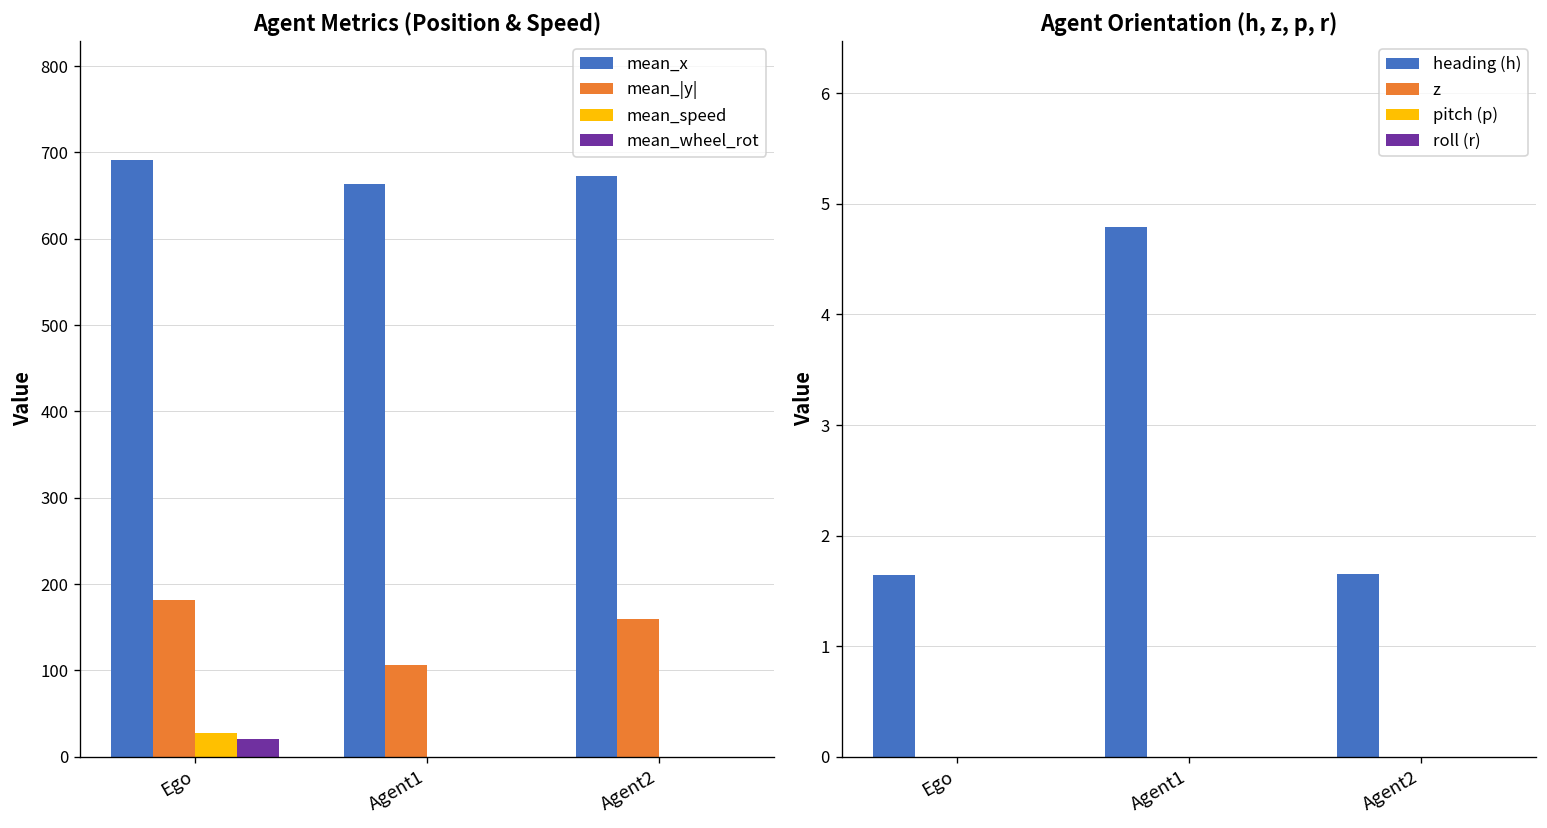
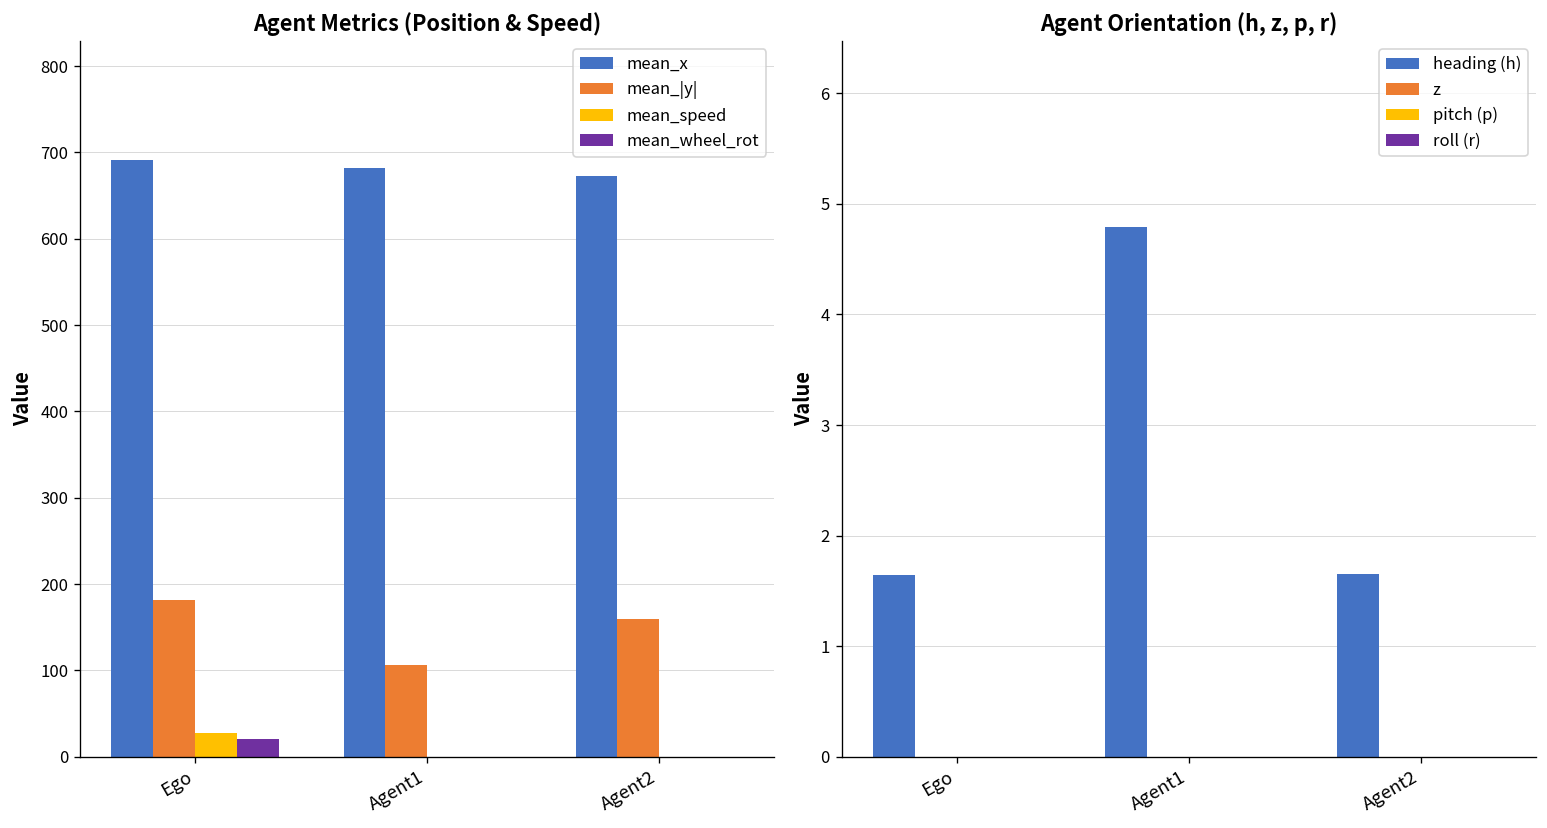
  {
    "Agent Metrics (Position & Speed)": {
      "mean_x": {
        "Ego": 690,
-       "Agent1": 660,
+       "Agent1": 680,
        "Agent2": 670
      },
      "mean_|y|": {
        "Ego": 180,
        "Agent1": 110,
        "Agent2": 160
      },
      "mean_speed": {
        "Ego": 30,
        "Agent1": 0,
        "Agent2": 0
      },
      "mean_wheel_rot": {
        "Ego": 20,
        "Agent1": 0,
        "Agent2": 0
      }
    },
    "Agent Orientation (h, z, p, r)": {
      "heading (h)": {
        "Ego": 1.6,
        "Agent1": 4.8,
        "Agent2": 1.6
      },
      "z": {
        "Ego": 0.0,
        "Agent1": 0.0,
        "Agent2": 0.0
      },
      "pitch (p)": {
        "Ego": 0.0,
        "Agent1": 0.0,
        "Agent2": 0.0
      },
      "roll (r)": {
        "Ego": 0.0,
        "Agent1": 0.0,
        "Agent2": 0.0
      }
    }
  }
